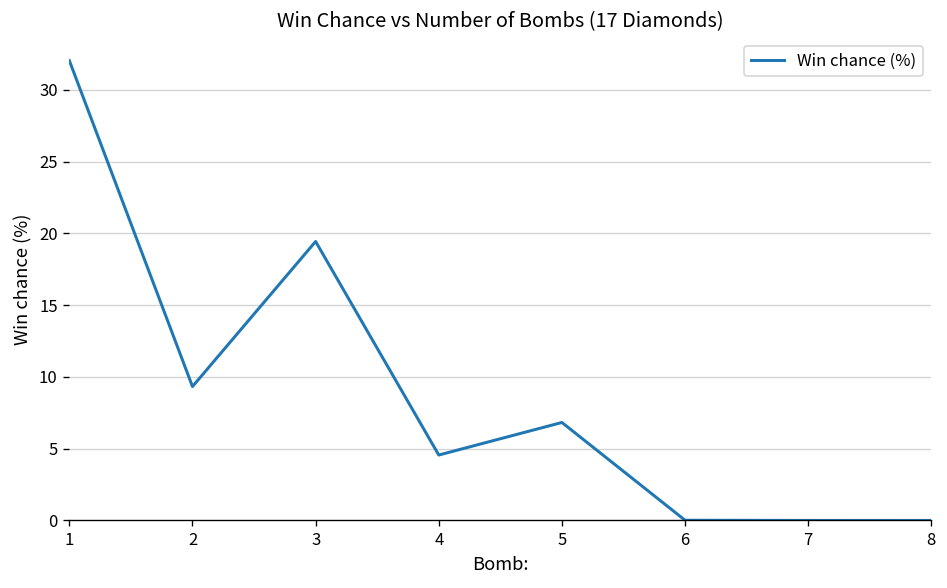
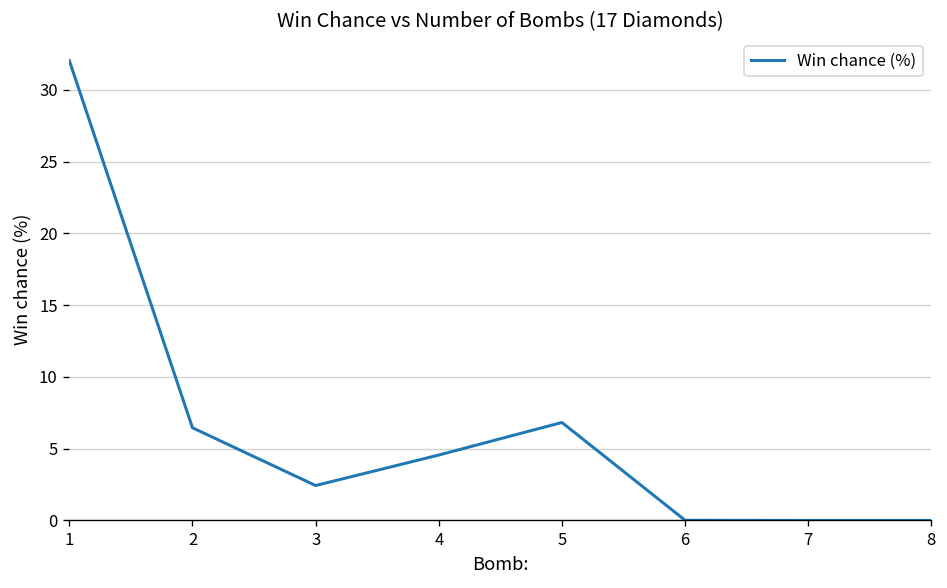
  {
    "1": 32.0,
-   "2": 9.3,
-   "3": 19.4,
+   "2": 6.5,
+   "3": 2.4,
    "4": 4.6,
    "5": 6.8,
    "6": 0.0,
    "7": 0.0,
    "8": 0.0
  }
